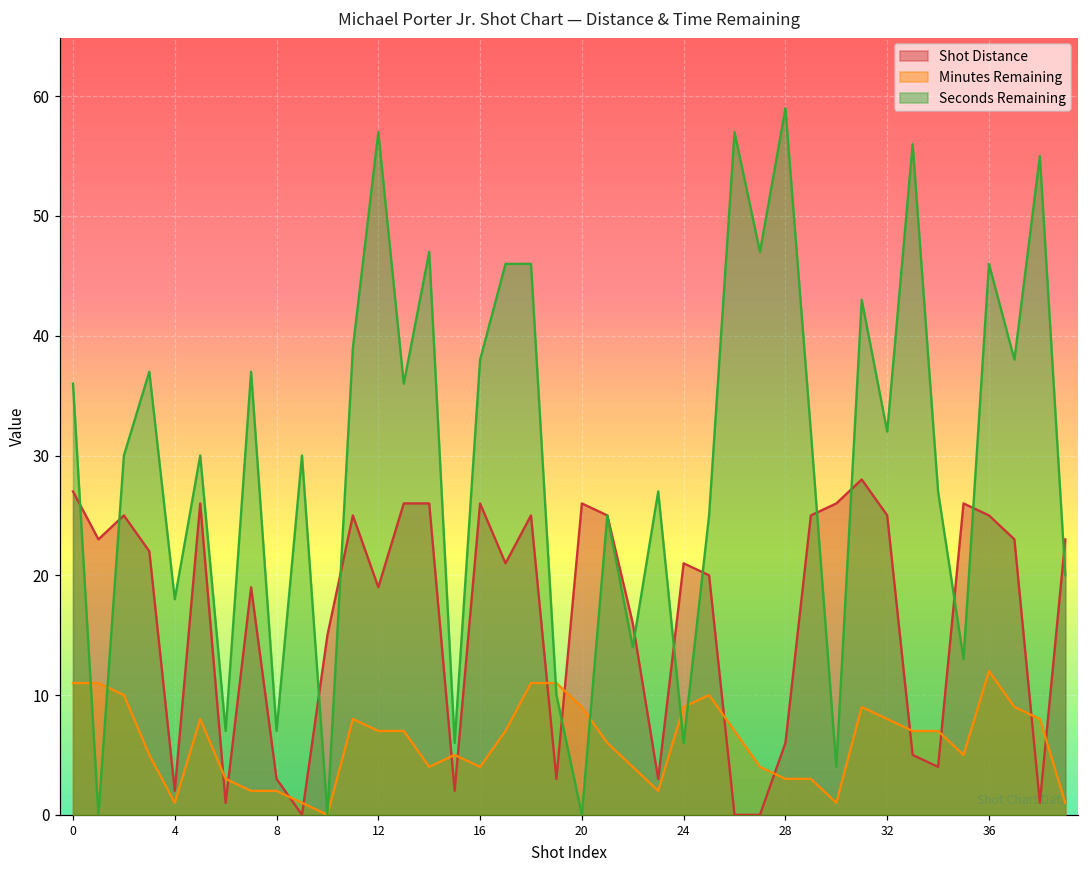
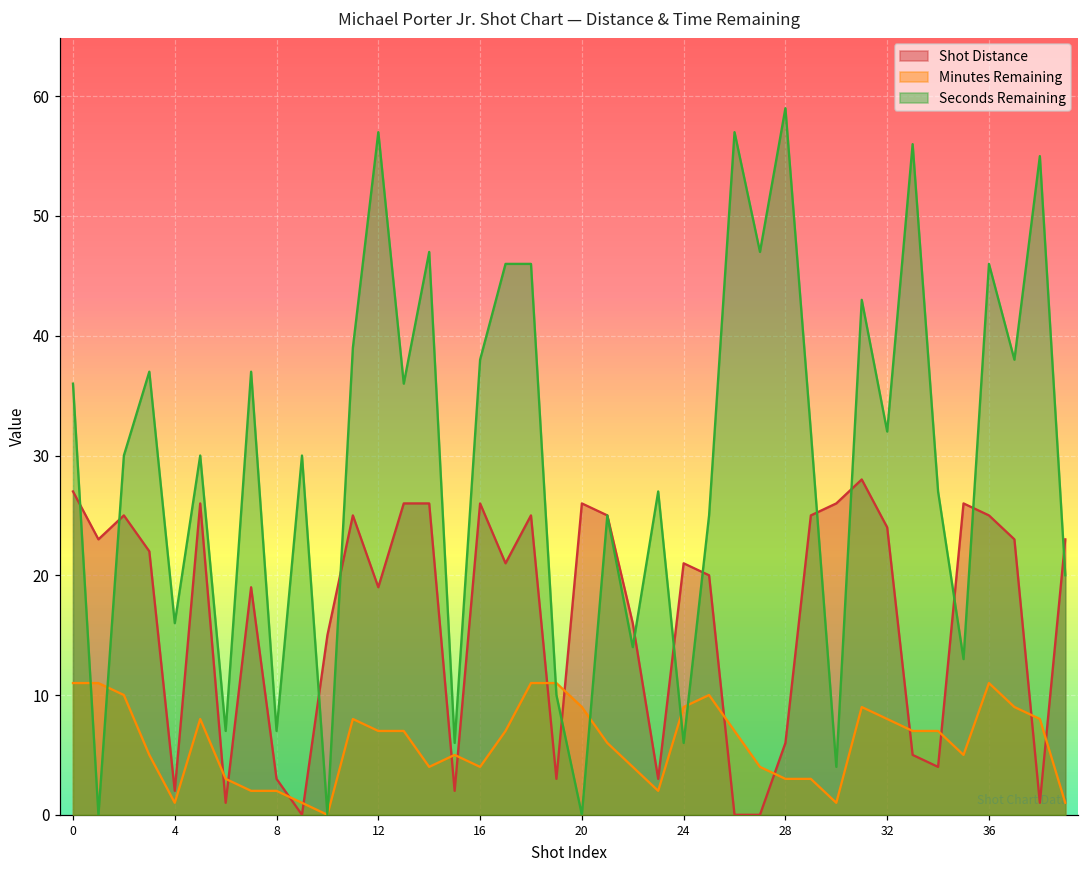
  {
    "Shot Distance": {
      "0": 27,
      "4": 2,
      "8": 3,
      "12": 19,
      "16": 26,
      "20": 26,
      "24": 21,
      "28": 6,
-     "32": 25,
+     "32": 24,
      "36": 25
    },
    "Minutes Remaining": {
      "0": 11,
      "4": 1,
      "8": 2,
      "12": 7,
      "16": 4,
      "20": 9,
      "24": 9,
      "28": 3,
      "32": 8,
-     "36": 12
+     "36": 11
    },
    "Seconds Remaining": {
      "0": 36,
-     "4": 18,
+     "4": 16,
      "8": 7,
      "12": 57,
      "16": 38,
      "20": 0,
      "24": 6,
      "28": 59,
      "32": 32,
      "36": 46
    }
  }
